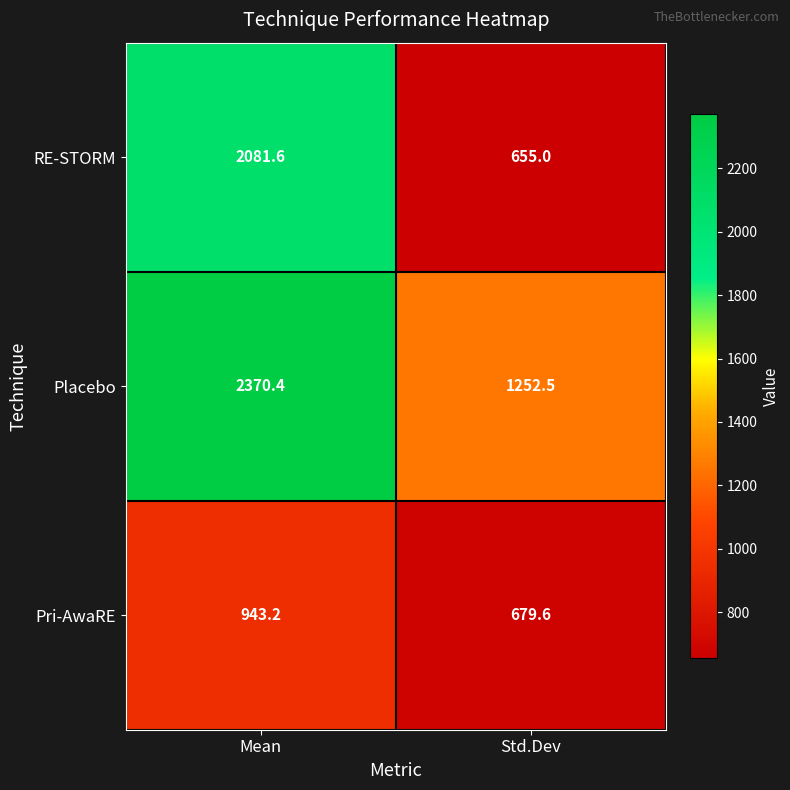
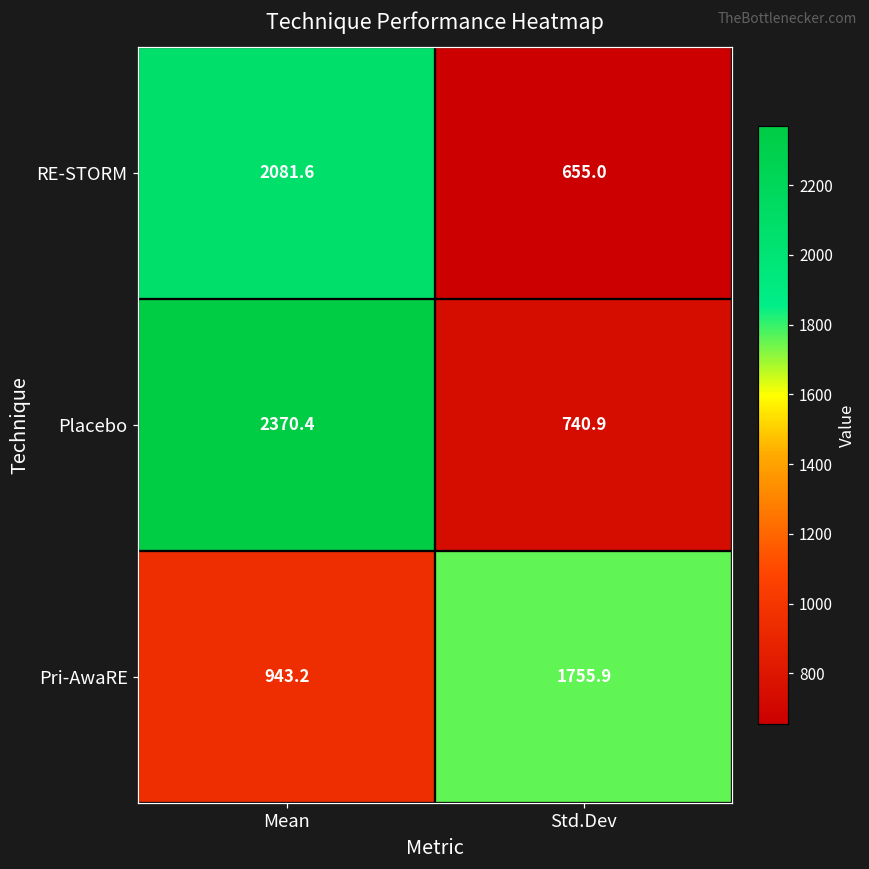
  {
    "RE-STORM": {
      "Mean": 2081.6,
      "Std.Dev": 655.0
    },
    "Placebo": {
      "Mean": 2370.4,
-     "Std.Dev": 1252.5
+     "Std.Dev": 740.9
    },
    "Pri-AwaRE": {
      "Mean": 943.2,
-     "Std.Dev": 679.6
+     "Std.Dev": 1755.9
    }
  }
